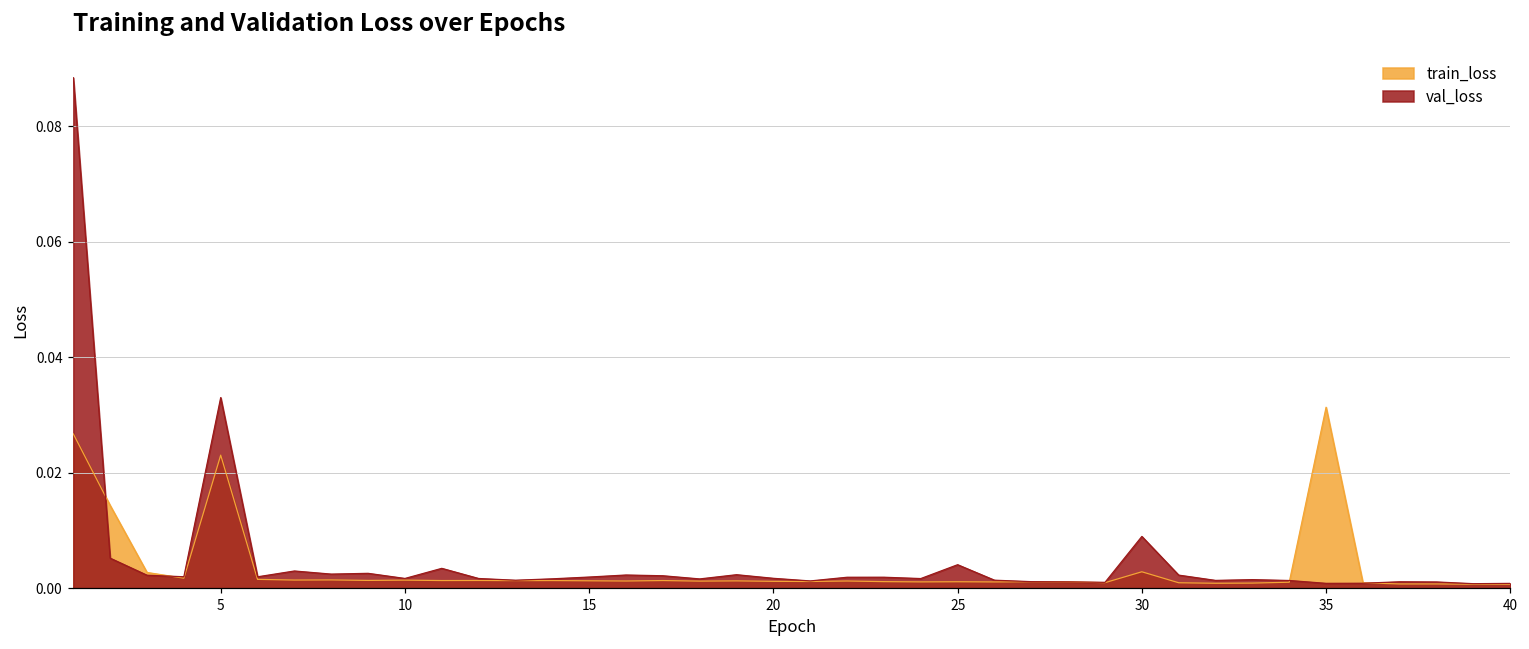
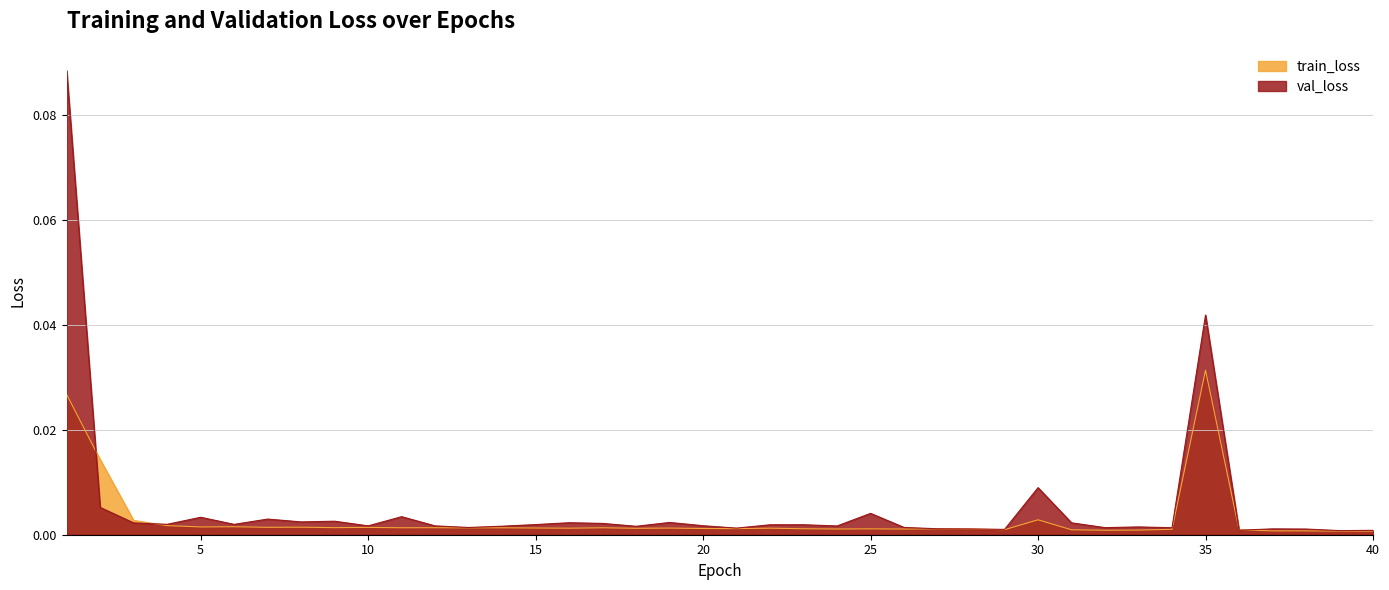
  {
    "train_loss": {
-     "5": 0.023,
+     "5": 0.001,
      "15": 0.001,
      "20": 0.001,
      "25": 0.001,
      "30": 0.003,
      "35": 0.031
    },
    "val_loss": {
-     "5": 0.033,
+     "5": 0.003,
      "15": 0.002,
      "20": 0.002,
      "25": 0.004,
      "30": 0.009,
-     "35": 0.001
+     "35": 0.042
    }
  }
